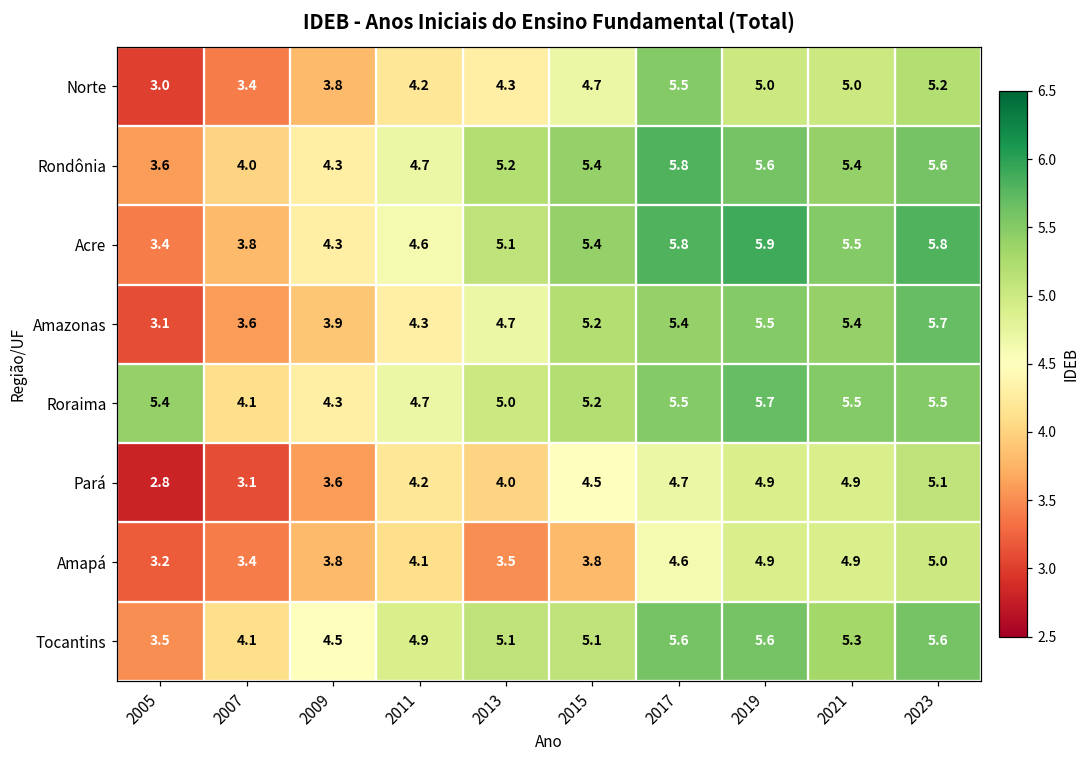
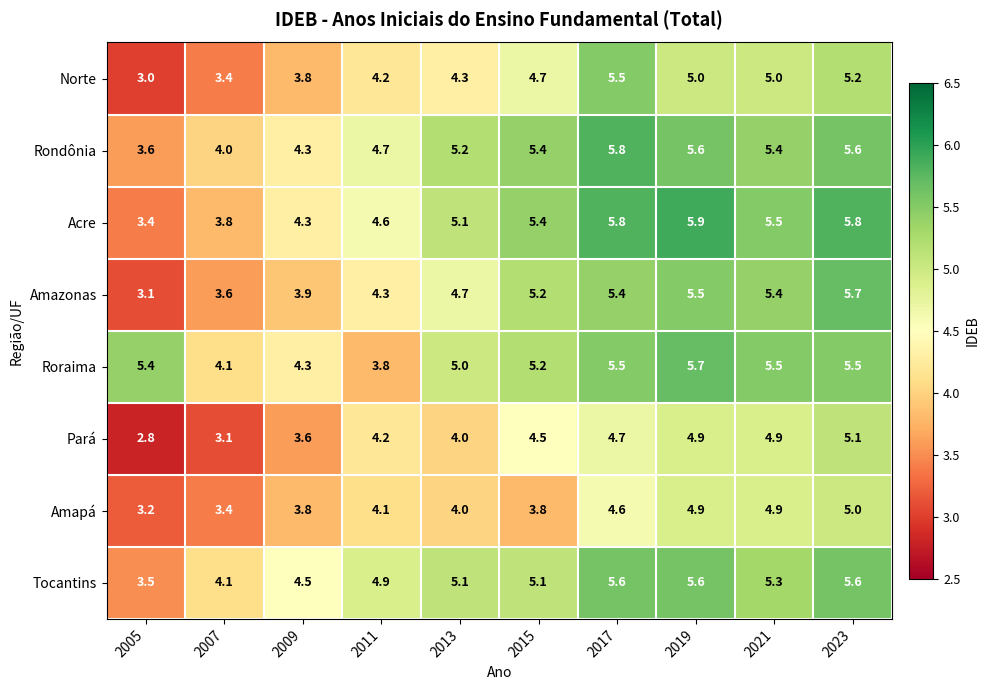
  {
    "Norte": {
      "2005": 3.0,
      "2007": 3.4,
      "2009": 3.8,
      "2011": 4.2,
      "2013": 4.3,
      "2015": 4.7,
      "2017": 5.5,
      "2019": 5.0,
      "2021": 5.0,
      "2023": 5.2
    },
    "Rondônia": {
      "2005": 3.6,
      "2007": 4.0,
      "2009": 4.3,
      "2011": 4.7,
      "2013": 5.2,
      "2015": 5.4,
      "2017": 5.8,
      "2019": 5.6,
      "2021": 5.4,
      "2023": 5.6
    },
    "Acre": {
      "2005": 3.4,
      "2007": 3.8,
      "2009": 4.3,
      "2011": 4.6,
      "2013": 5.1,
      "2015": 5.4,
      "2017": 5.8,
      "2019": 5.9,
      "2021": 5.5,
      "2023": 5.8
    },
    "Amazonas": {
      "2005": 3.1,
      "2007": 3.6,
      "2009": 3.9,
      "2011": 4.3,
      "2013": 4.7,
      "2015": 5.2,
      "2017": 5.4,
      "2019": 5.5,
      "2021": 5.4,
      "2023": 5.7
    },
    "Roraima": {
      "2005": 5.4,
      "2007": 4.1,
      "2009": 4.3,
-     "2011": 4.7,
+     "2011": 3.8,
      "2013": 5.0,
      "2015": 5.2,
      "2017": 5.5,
      "2019": 5.7,
      "2021": 5.5,
      "2023": 5.5
    },
    "Pará": {
      "2005": 2.8,
      "2007": 3.1,
      "2009": 3.6,
      "2011": 4.2,
      "2013": 4.0,
      "2015": 4.5,
      "2017": 4.7,
      "2019": 4.9,
      "2021": 4.9,
      "2023": 5.1
    },
    "Amapá": {
      "2005": 3.2,
      "2007": 3.4,
      "2009": 3.8,
      "2011": 4.1,
-     "2013": 3.5,
+     "2013": 4.0,
      "2015": 3.8,
      "2017": 4.6,
      "2019": 4.9,
      "2021": 4.9,
      "2023": 5.0
    },
    "Tocantins": {
      "2005": 3.5,
      "2007": 4.1,
      "2009": 4.5,
      "2011": 4.9,
      "2013": 5.1,
      "2015": 5.1,
      "2017": 5.6,
      "2019": 5.6,
      "2021": 5.3,
      "2023": 5.6
    }
  }
